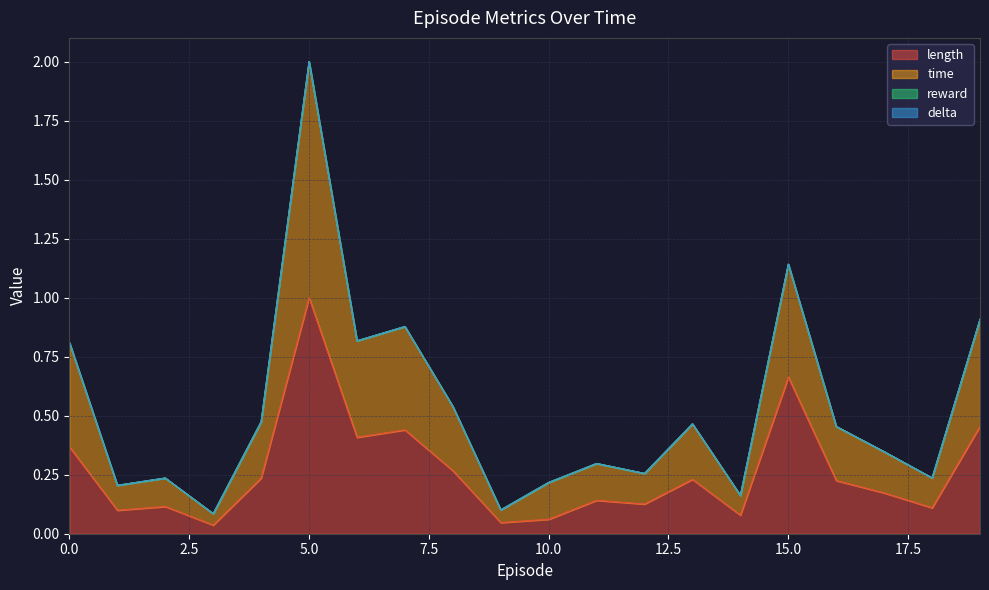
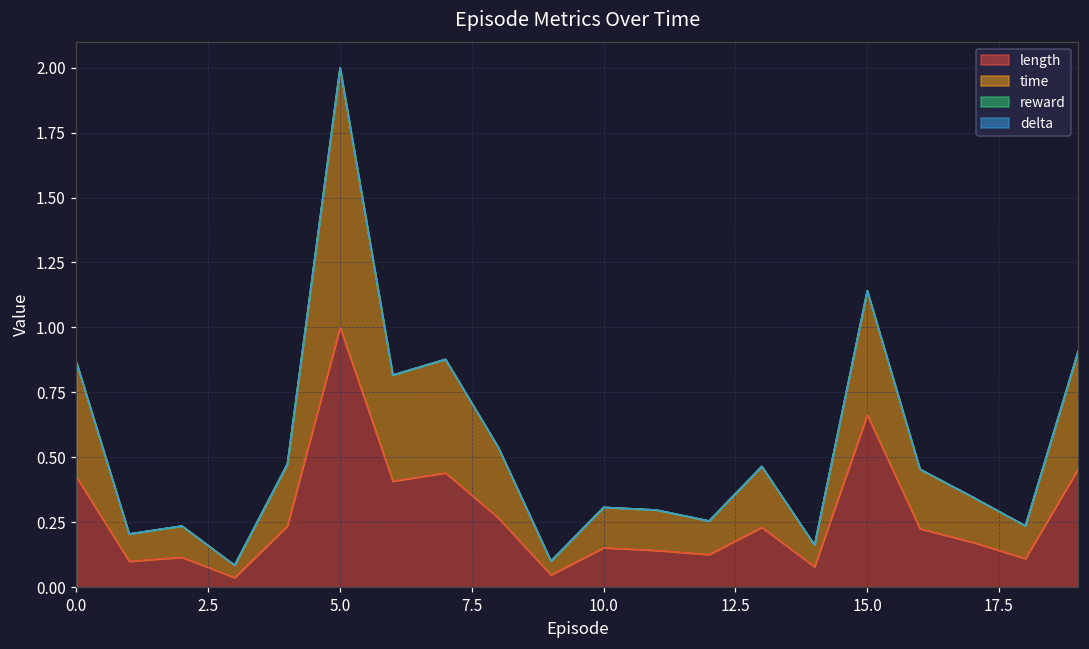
  {
    "length": {
-     "0.0": 0.37,
+     "0.0": 0.42,
      "5.0": 1.00,
-     "10.0": 0.06,
+     "10.0": 0.15,
      "15.0": 0.66
    }
  }
